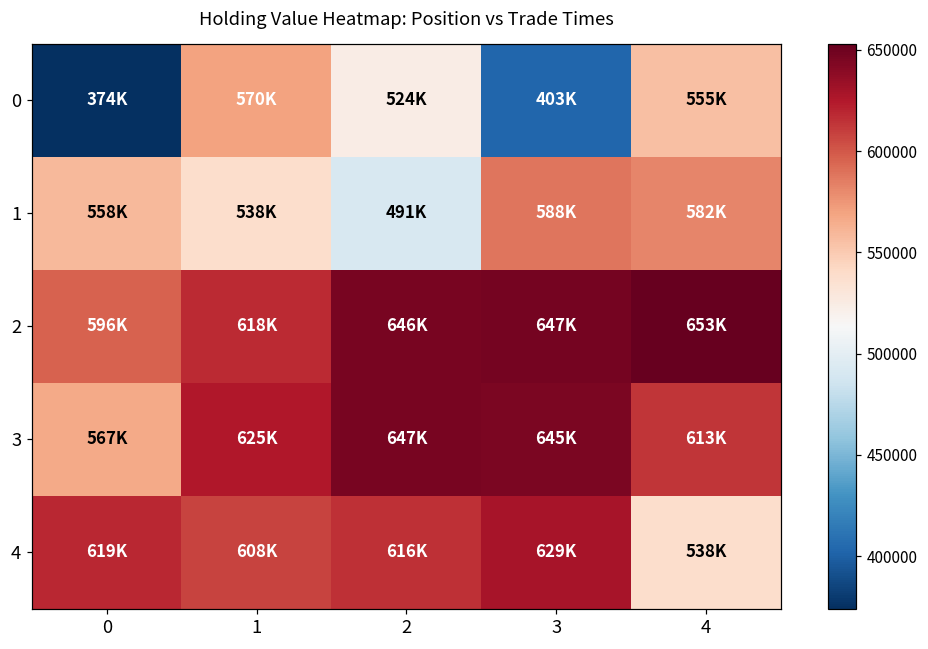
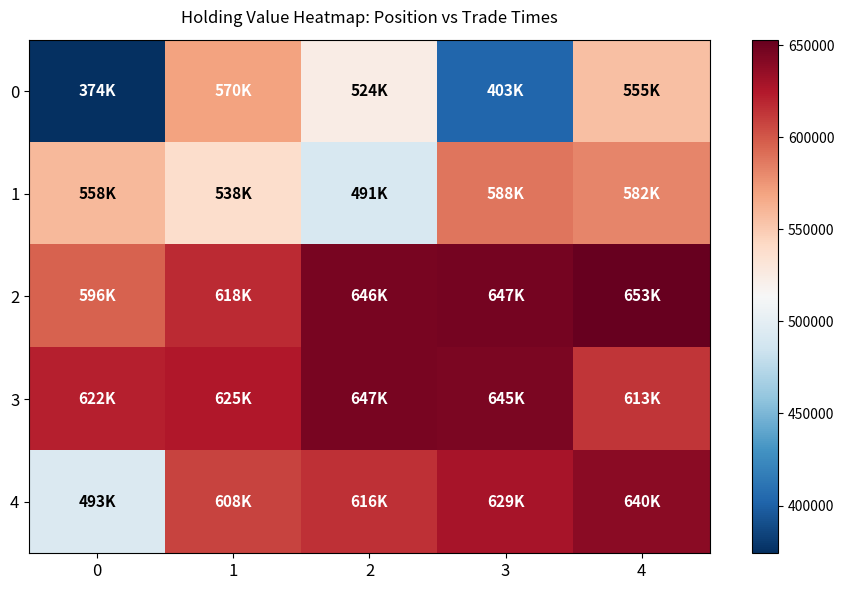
  {
    "0": {
      "0": "374K",
      "1": "570K",
      "2": "524K",
      "3": "403K",
      "4": "555K"
    },
    "1": {
      "0": "558K",
      "1": "538K",
      "2": "491K",
      "3": "588K",
      "4": "582K"
    },
    "2": {
      "0": "596K",
      "1": "618K",
      "2": "646K",
      "3": "647K",
      "4": "653K"
    },
    "3": {
-     "0": "567K",
+     "0": "622K",
      "1": "625K",
      "2": "647K",
      "3": "645K",
      "4": "613K"
    },
    "4": {
-     "0": "619K",
+     "0": "493K",
      "1": "608K",
      "2": "616K",
      "3": "629K",
-     "4": "538K"
+     "4": "640K"
    }
  }
